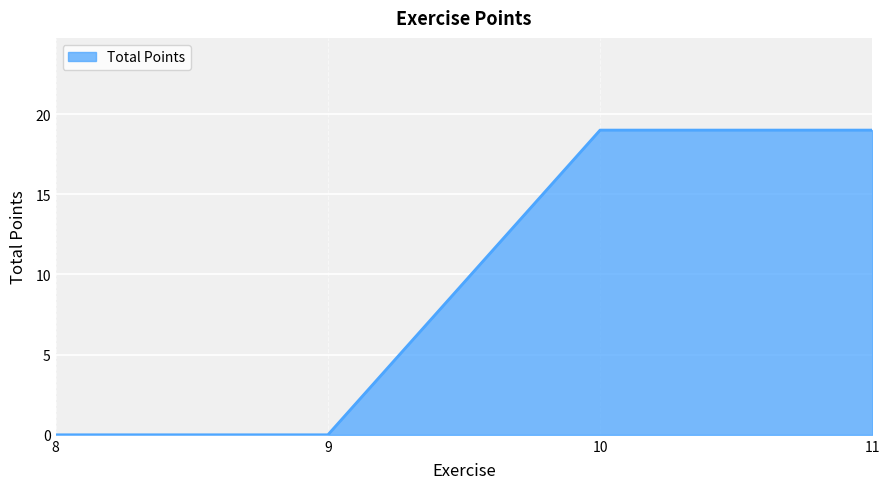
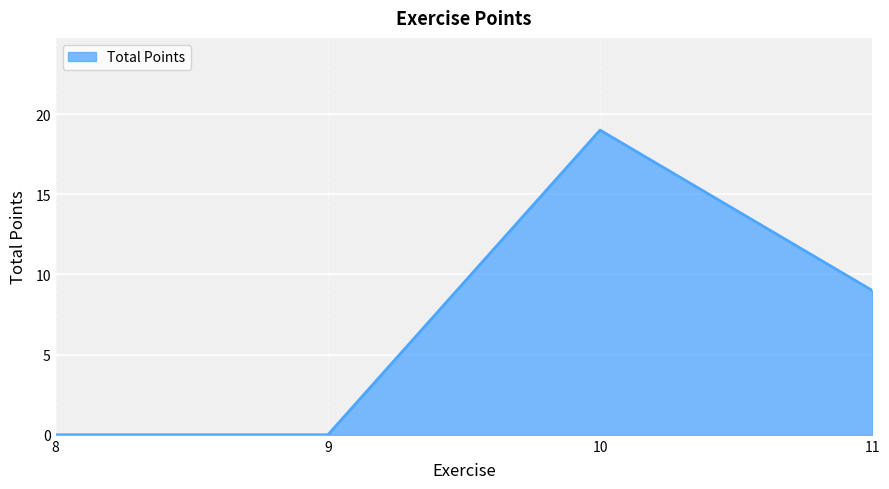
  {
    "8": 0,
    "9": 0,
    "10": 19,
-   "11": 19
+   "11": 9
  }
